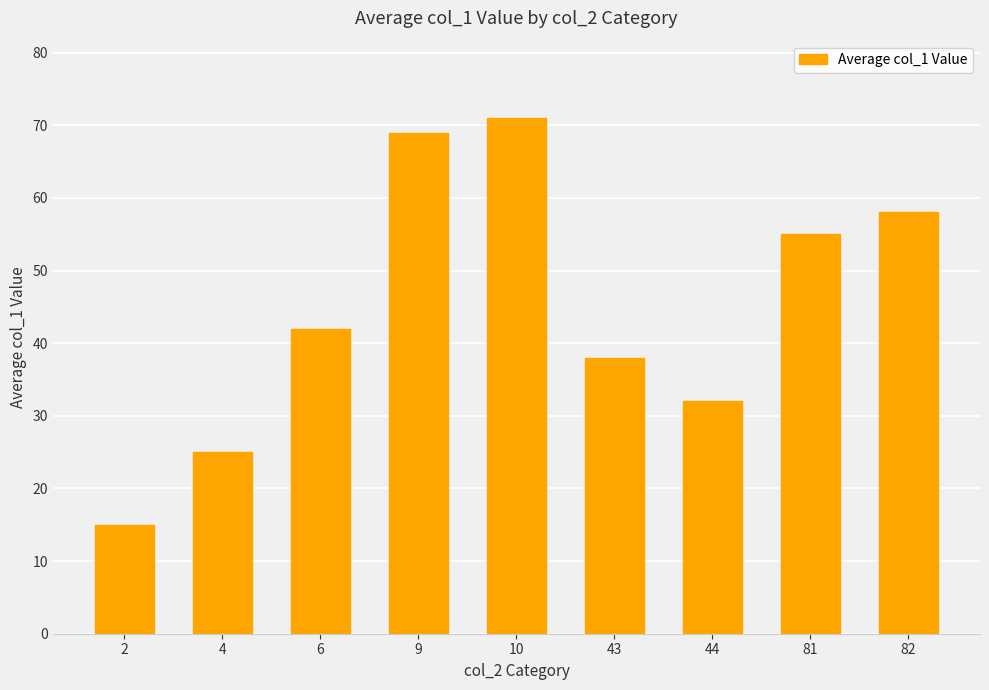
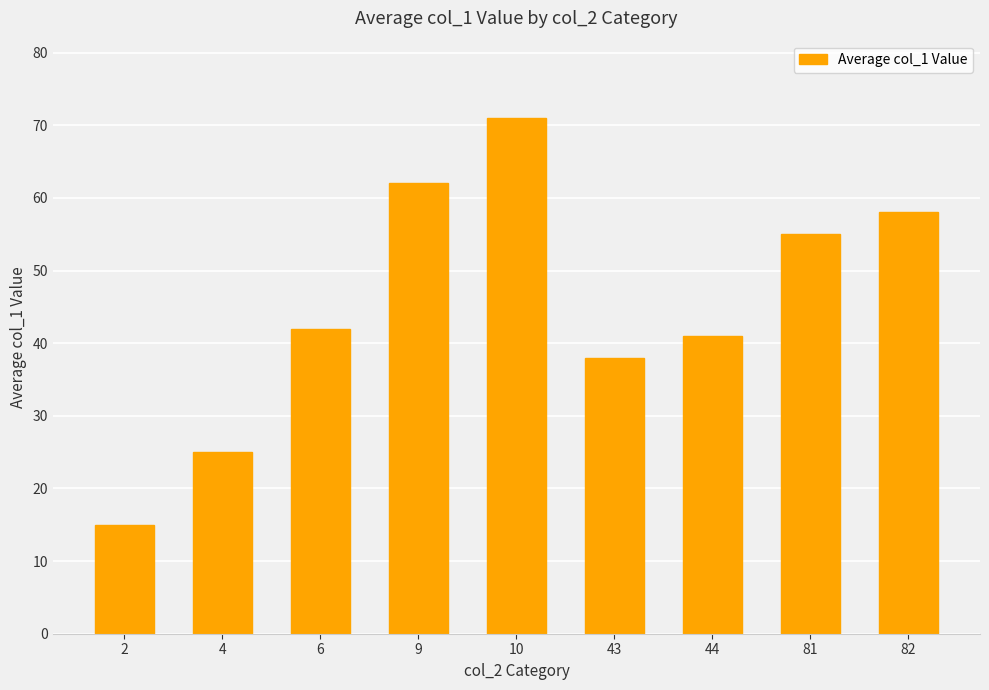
  {
    "2": 15,
    "4": 25,
    "6": 42,
-   "9": 69,
+   "9": 62,
    "10": 71,
    "43": 38,
-   "44": 32,
+   "44": 41,
    "81": 55,
    "82": 58
  }
